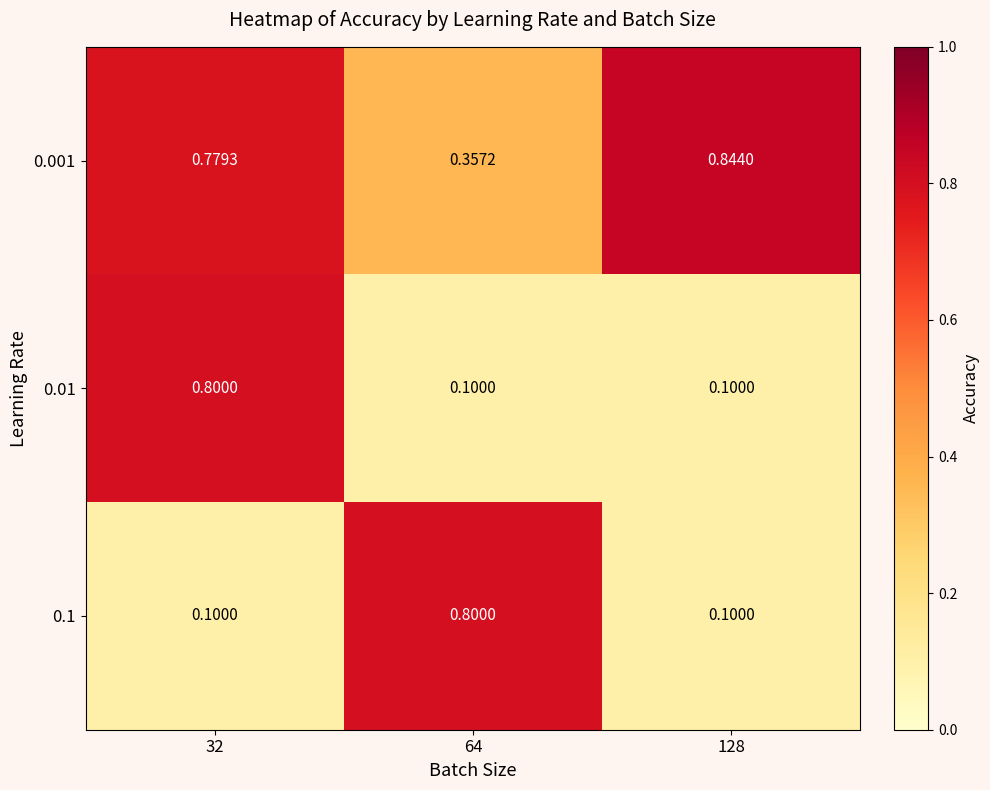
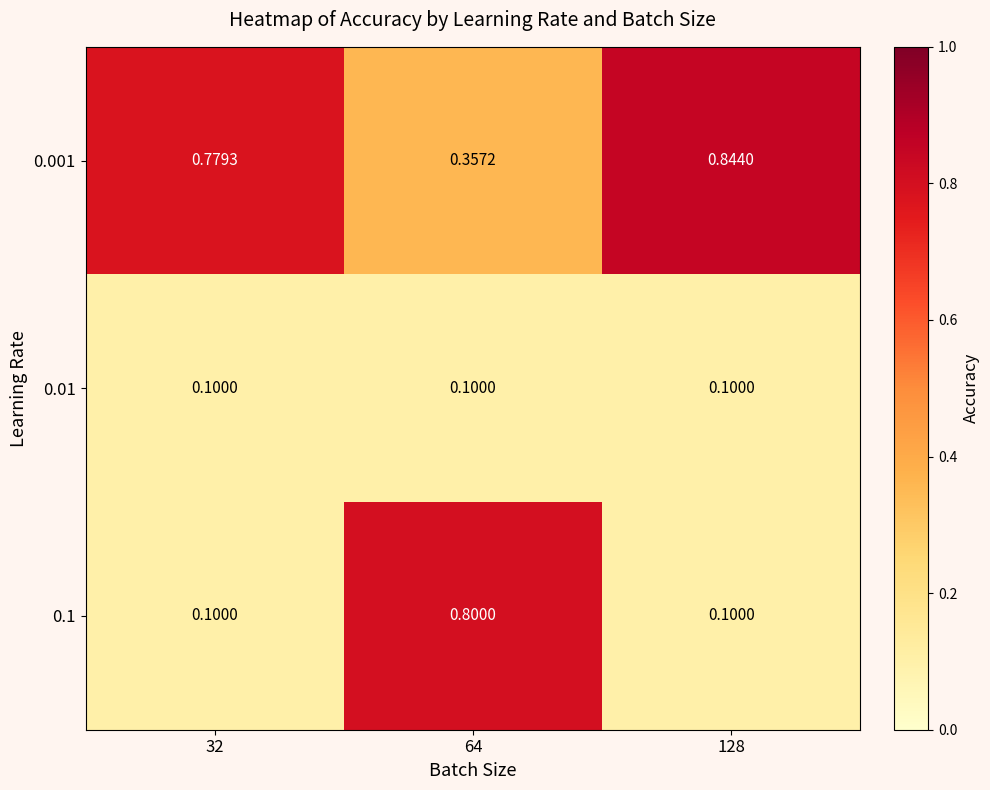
  {
    "0.001": {
      "32": 0.7793,
      "64": 0.3572,
      "128": 0.8440
    },
    "0.01": {
-     "32": 0.8000,
+     "32": 0.1000,
      "64": 0.1000,
      "128": 0.1000
    },
    "0.1": {
      "32": 0.1000,
      "64": 0.8000,
      "128": 0.1000
    }
  }
